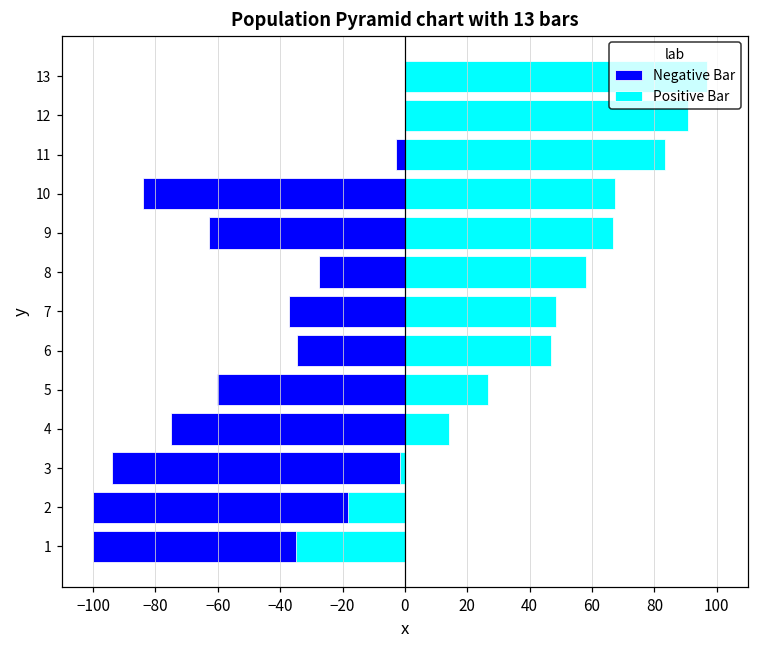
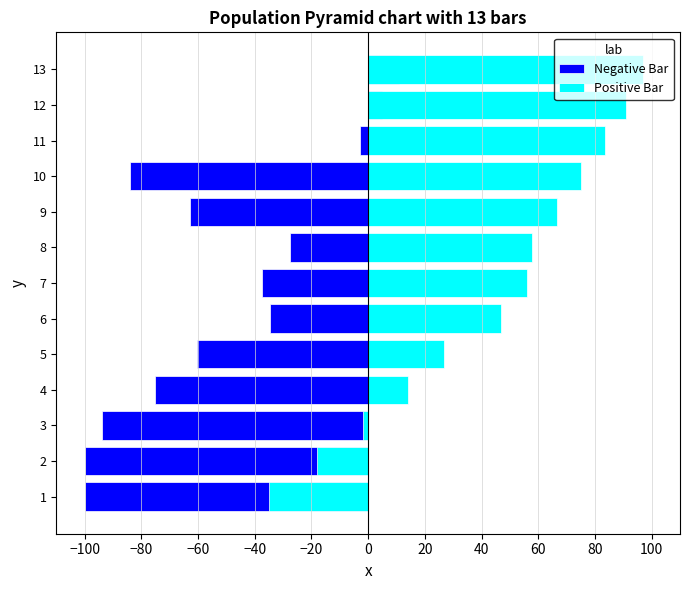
  {
    "Negative Bar": {
      "11": -3,
      "10": -84,
      "9": -63,
      "8": -28,
      "7": -37,
      "6": -35,
      "5": -60,
      "4": -75,
      "3": -94,
      "2": -100,
      "1": -100
    },
    "Positive Bar": {
      "12": 91,
      "11": 83,
-     "10": 67,
+     "10": 75,
      "9": 67,
      "8": 58,
-     "7": 48,
+     "7": 56,
      "6": 47,
      "5": 27,
      "4": 14
    }
  }
